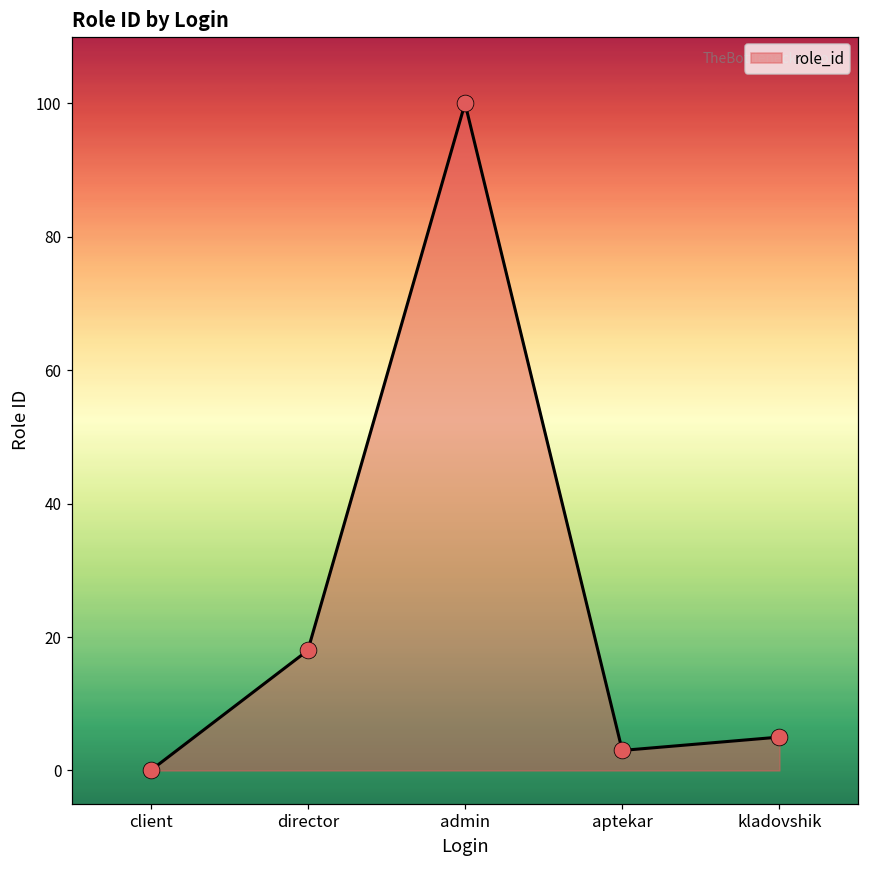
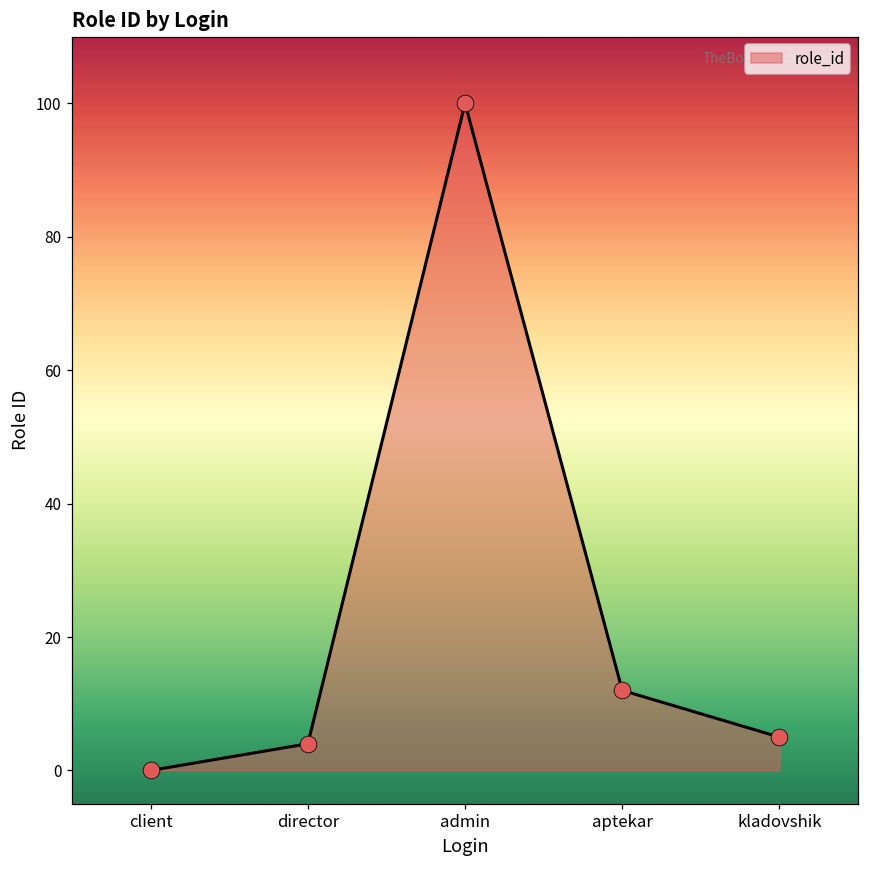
  {
    "client": 0,
-   "director": 18,
+   "director": 4,
    "admin": 100,
-   "aptekar": 3,
+   "aptekar": 12,
    "kladovshik": 5
  }
